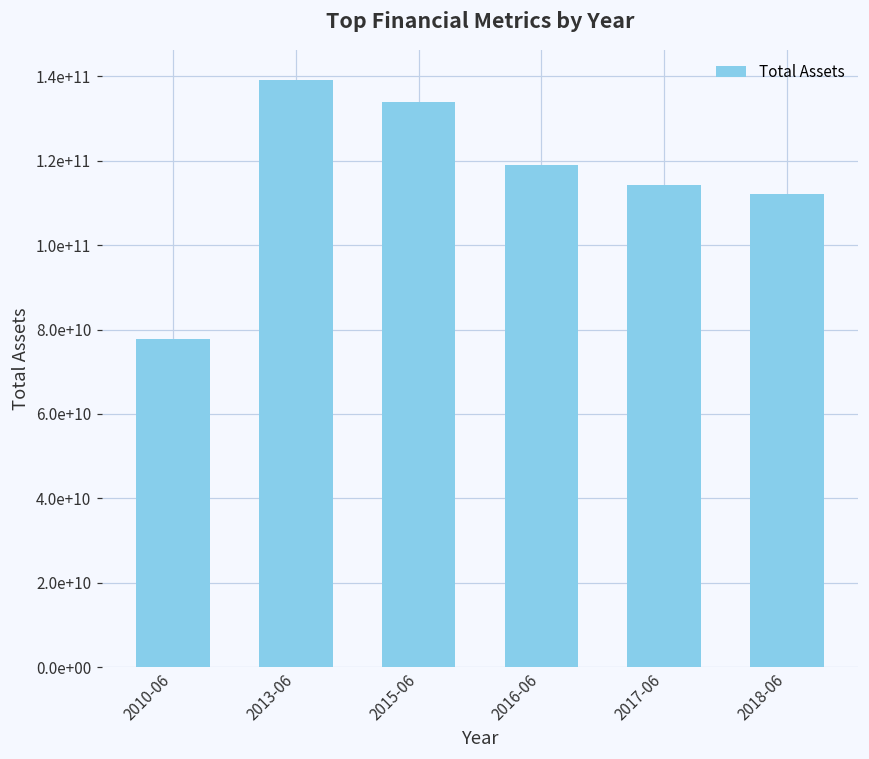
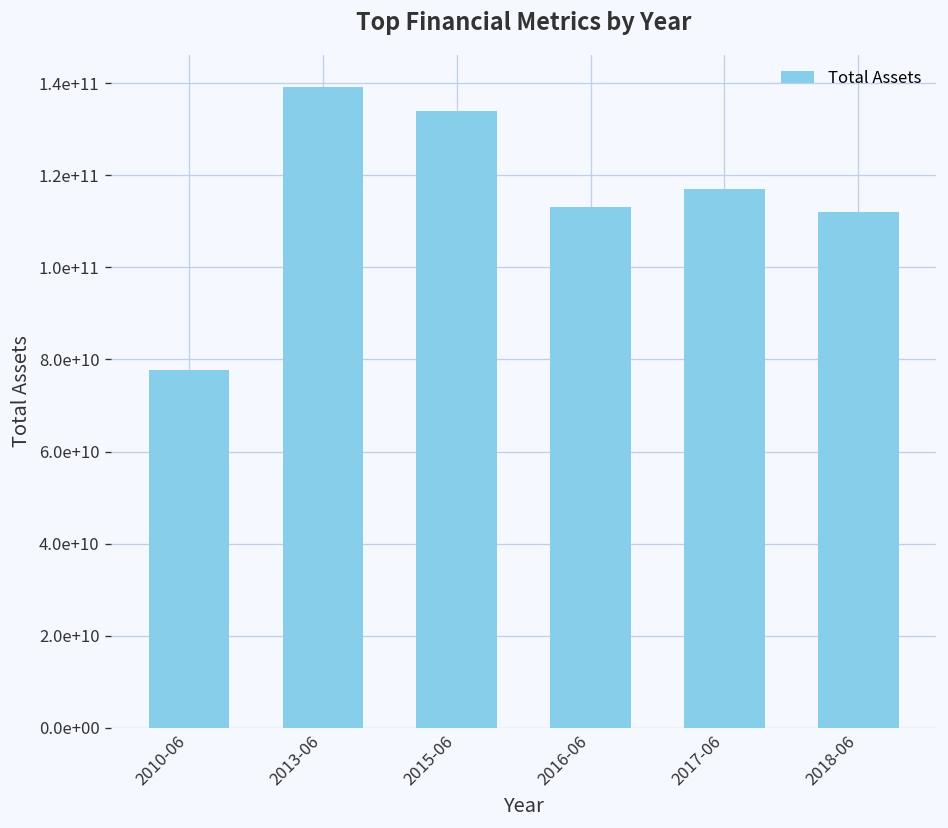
  {
    "2010-06": 78000000000,
    "2013-06": 139000000000,
    "2015-06": 134000000000,
-   "2016-06": 119000000000,
-   "2017-06": 114000000000,
+   "2016-06": 113000000000,
+   "2017-06": 117000000000,
    "2018-06": 112000000000
  }
